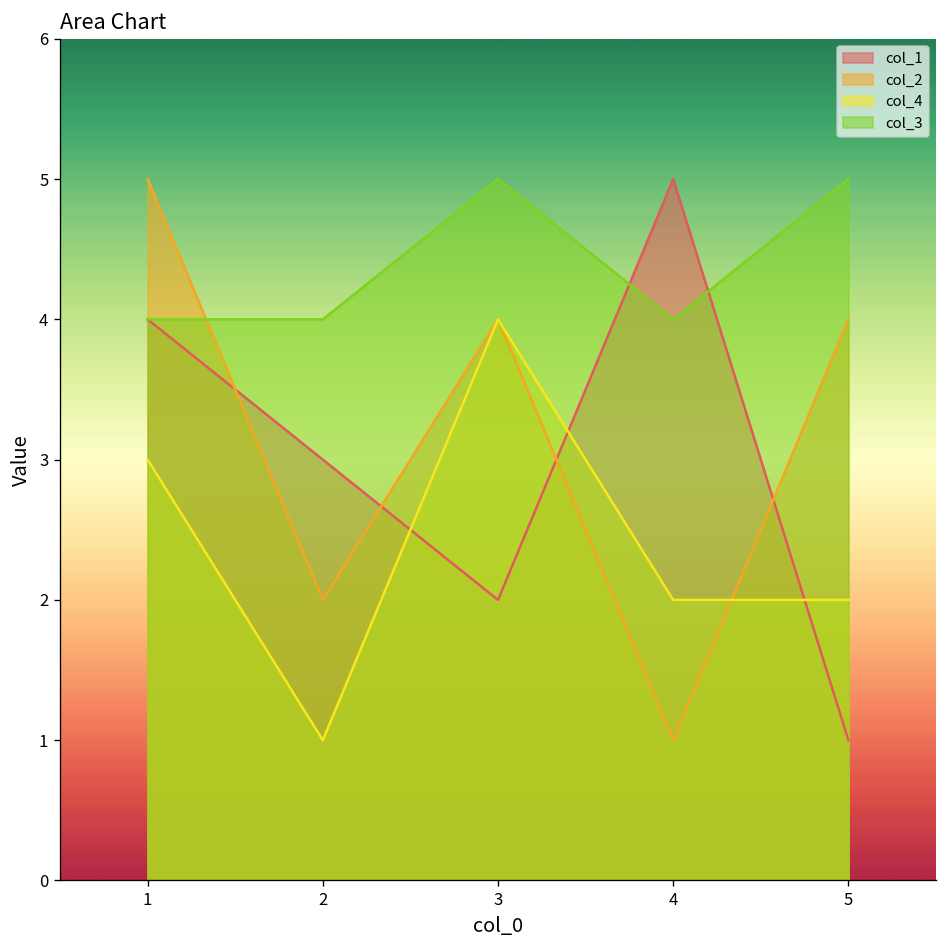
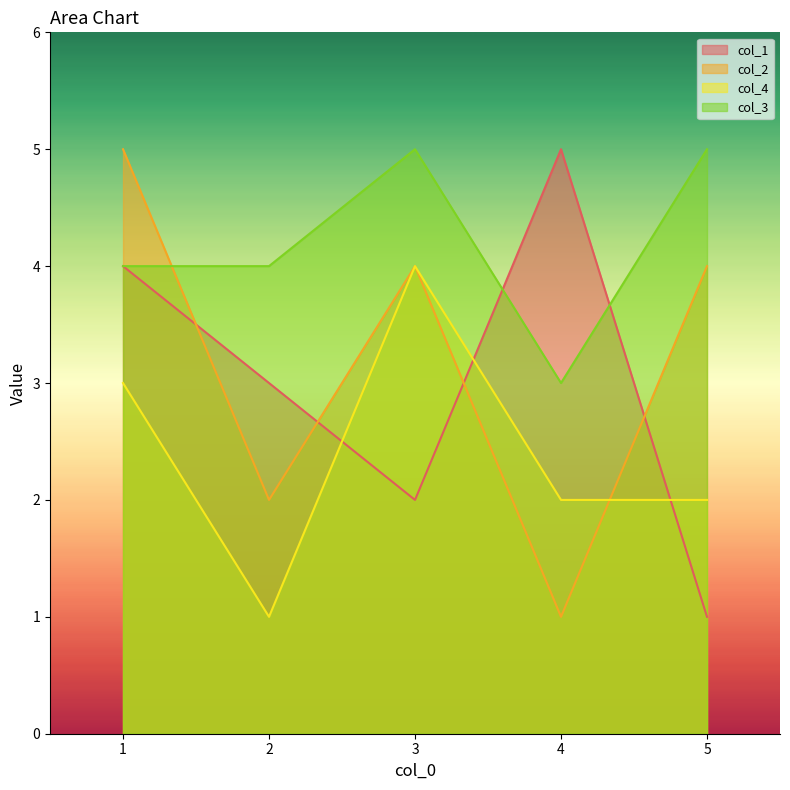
  {
    "col_1": {
      "2": 3,
      "3": 2,
      "4": 5,
      "5": 1
    },
    "col_3": {
      "2": 4,
      "3": 5,
-     "4": 4,
+     "4": 3,
      "5": 5
    }
  }
